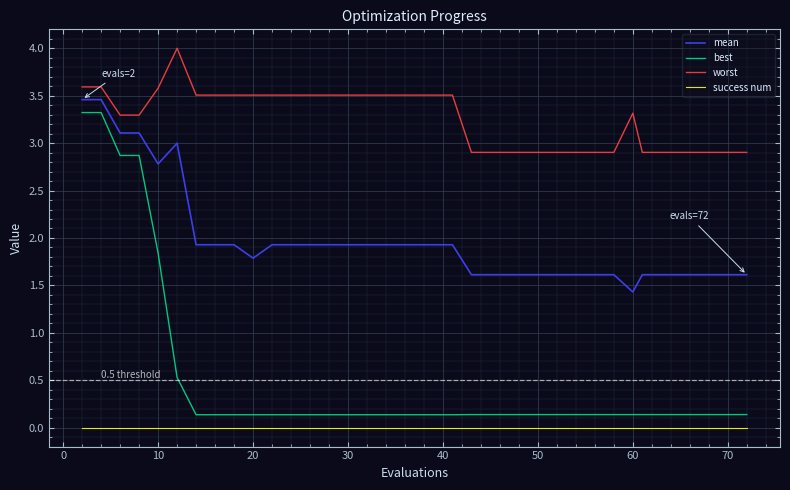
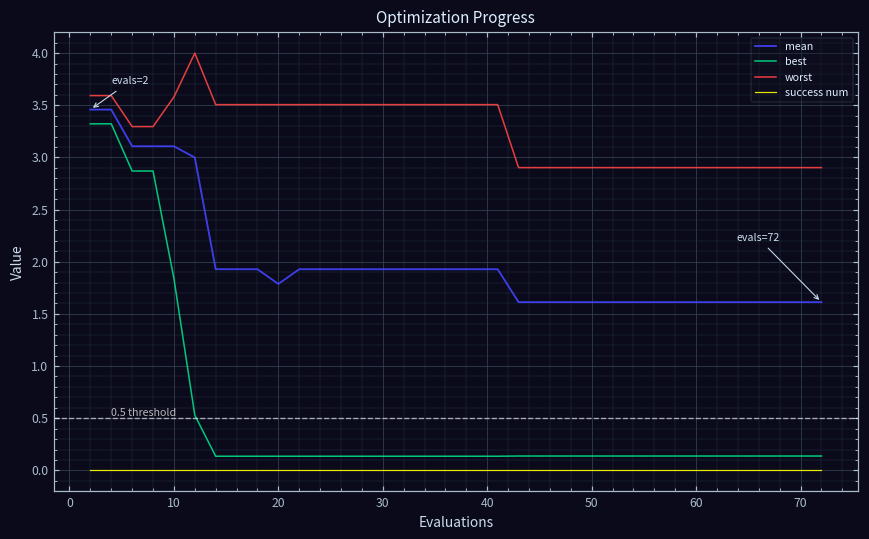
  {
    "mean": {
-     "10": 2.8,
+     "10": 3.1,
      "20": 1.8,
-     "60": 1.4
+     "60": 1.6
    },
    "best": {
      "10": 1.8,
      "20": 0.1,
      "60": 0.1
    },
    "worst": {
      "10": 3.6,
      "20": 3.5,
-     "60": 3.3
+     "60": 2.9
    },
    "success num": {
      "10": 0.0,
      "20": 0.0,
      "60": 0.0
    }
  }
